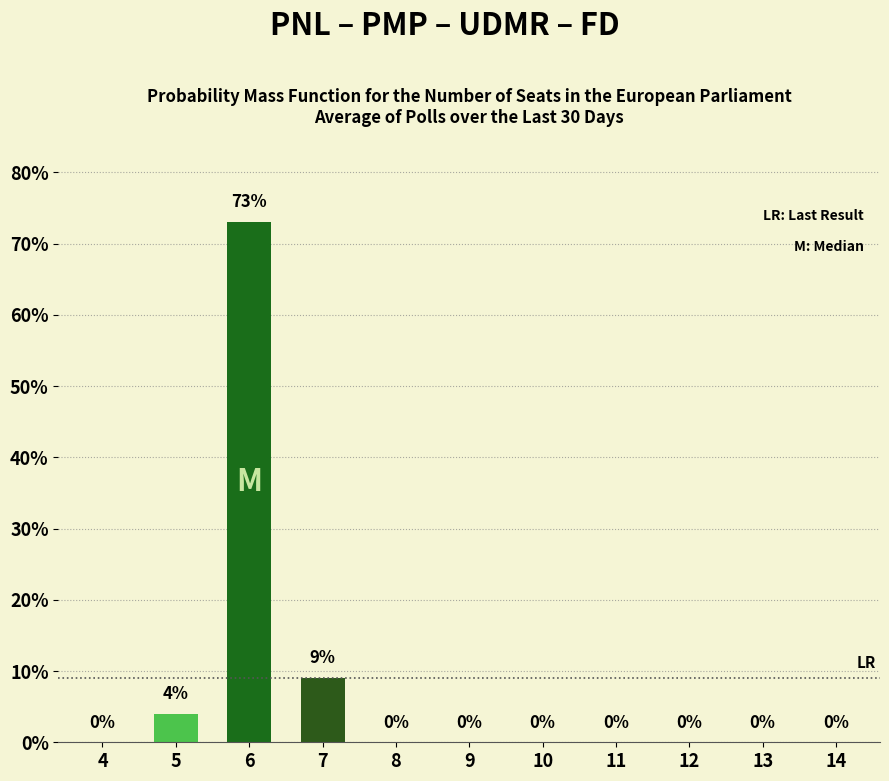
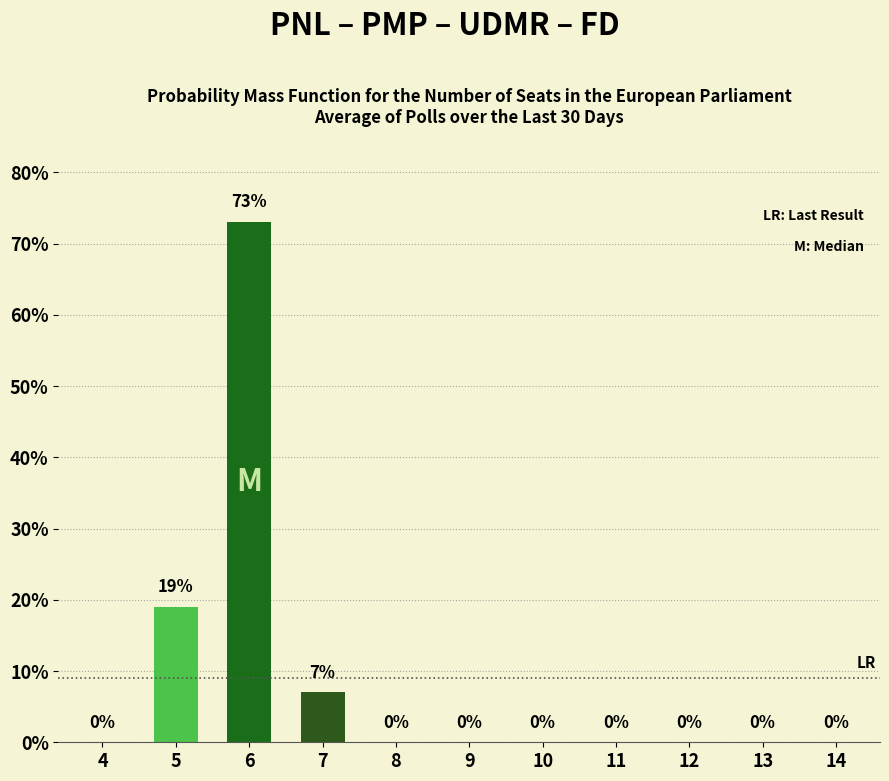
  {
    "4": "0%",
-   "5": "4%",
+   "5": "19%",
    "6": "73%",
-   "7": "9%",
+   "7": "7%",
    "8": "0%",
    "9": "0%",
    "10": "0%",
    "11": "0%",
    "12": "0%",
    "13": "0%",
    "14": "0%"
  }
